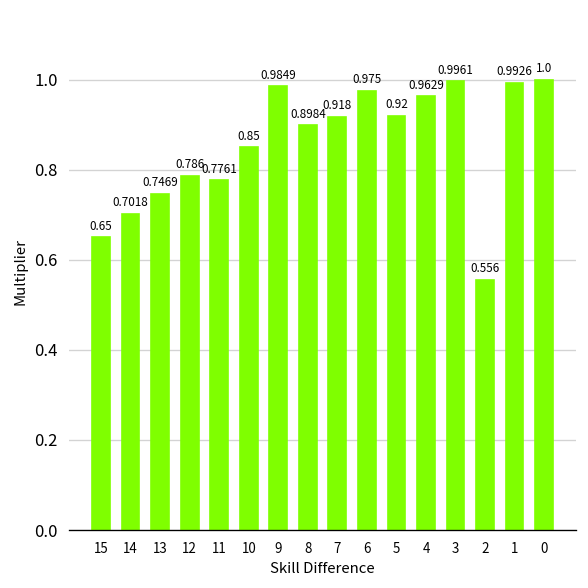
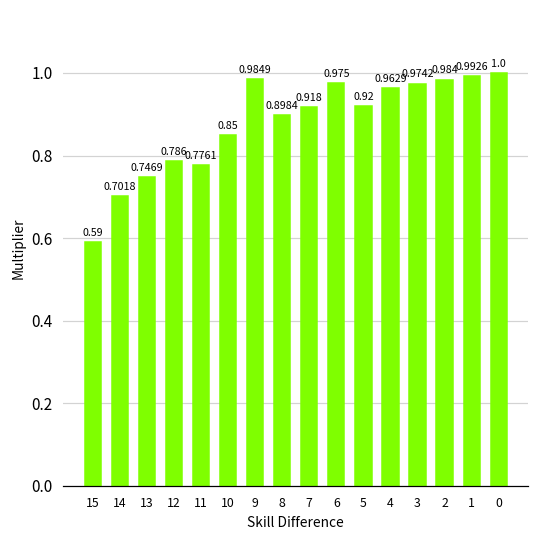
  {
-   "15": 0.65,
+   "15": 0.59,
    "14": 0.7018,
    "13": 0.7469,
    "12": 0.786,
    "11": 0.7761,
    "10": 0.85,
    "9": 0.9849,
    "8": 0.8984,
    "7": 0.918,
    "6": 0.975,
    "5": 0.92,
    "4": 0.9629,
-   "3": 0.9961,
-   "2": 0.556,
+   "3": 0.9742,
+   "2": 0.984,
    "1": 0.9926,
    "0": 1.0
  }
